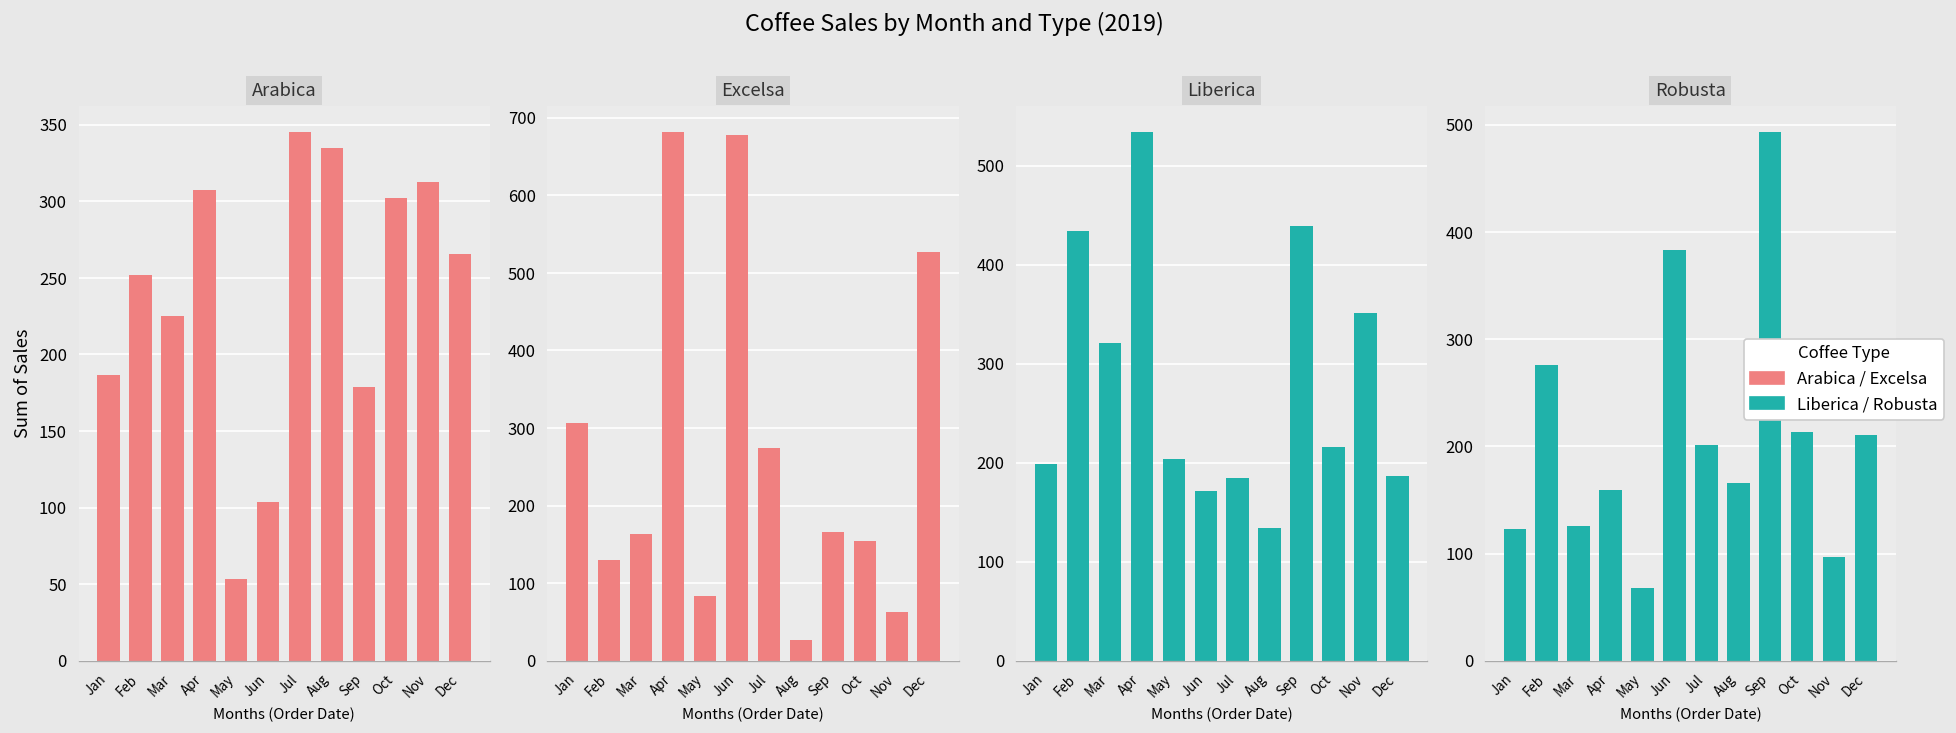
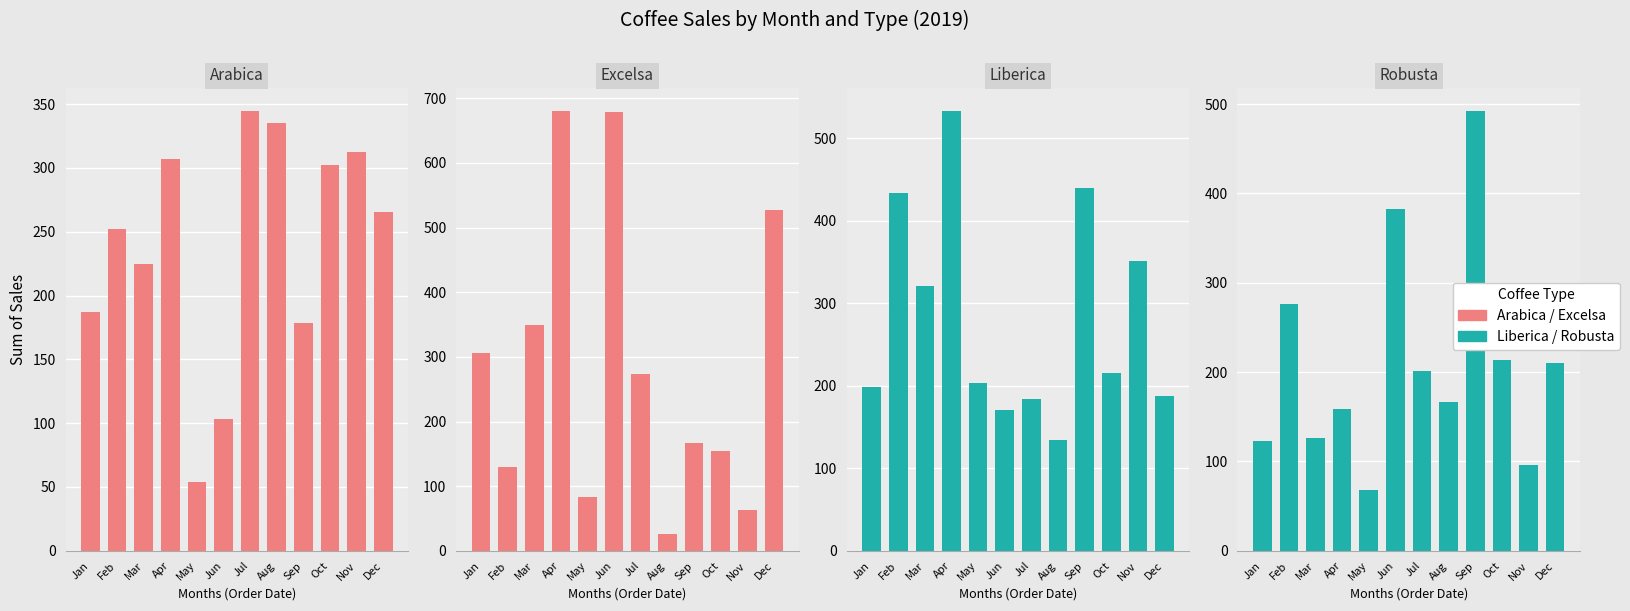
  {
    "Arabica": {
      "Jan": 187,
      "Feb": 252,
      "Mar": 225,
      "Apr": 307,
      "May": 54,
      "Jun": 104,
      "Jul": 345,
      "Aug": 335,
      "Sep": 179,
      "Oct": 302,
      "Nov": 313,
      "Dec": 266
    },
    "Excelsa": {
      "Jan": 310,
      "Feb": 130,
-     "Mar": 160,
+     "Mar": 350,
      "Apr": 680,
      "May": 80,
      "Jun": 680,
      "Jul": 270,
      "Aug": 30,
      "Sep": 170,
      "Oct": 150,
      "Nov": 60,
      "Dec": 530
    },
    "Liberica": {
      "Jan": 200,
      "Feb": 430,
      "Mar": 320,
      "Apr": 530,
      "May": 200,
      "Jun": 170,
      "Jul": 180,
      "Aug": 130,
      "Sep": 440,
      "Oct": 220,
      "Nov": 350,
      "Dec": 190
    },
    "Robusta": {
      "Jan": 120,
      "Feb": 280,
      "Mar": 130,
      "Apr": 160,
      "May": 70,
      "Jun": 380,
      "Jul": 200,
      "Aug": 170,
      "Sep": 490,
      "Oct": 210,
      "Nov": 100,
      "Dec": 210
    }
  }
